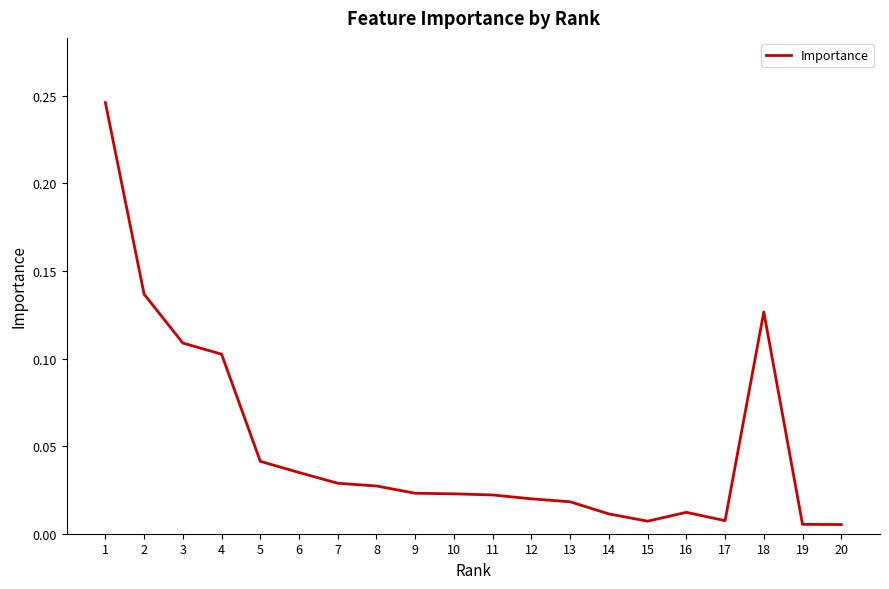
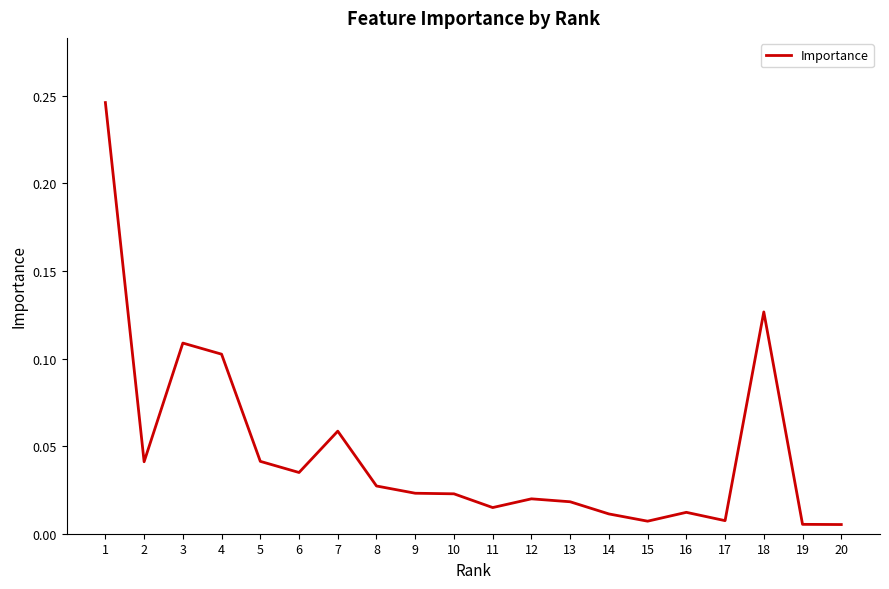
  {
    "1": 0.246,
-   "2": 0.137,
+   "2": 0.041,
    "3": 0.109,
    "4": 0.102,
    "5": 0.041,
    "6": 0.035,
-   "7": 0.029,
+   "7": 0.059,
    "8": 0.027,
    "9": 0.023,
    "10": 0.023,
-   "11": 0.022,
+   "11": 0.015,
    "12": 0.020,
    "13": 0.018,
    "14": 0.011,
    "15": 0.007,
    "16": 0.012,
    "17": 0.007,
    "18": 0.127,
    "19": 0.005,
    "20": 0.005
  }
